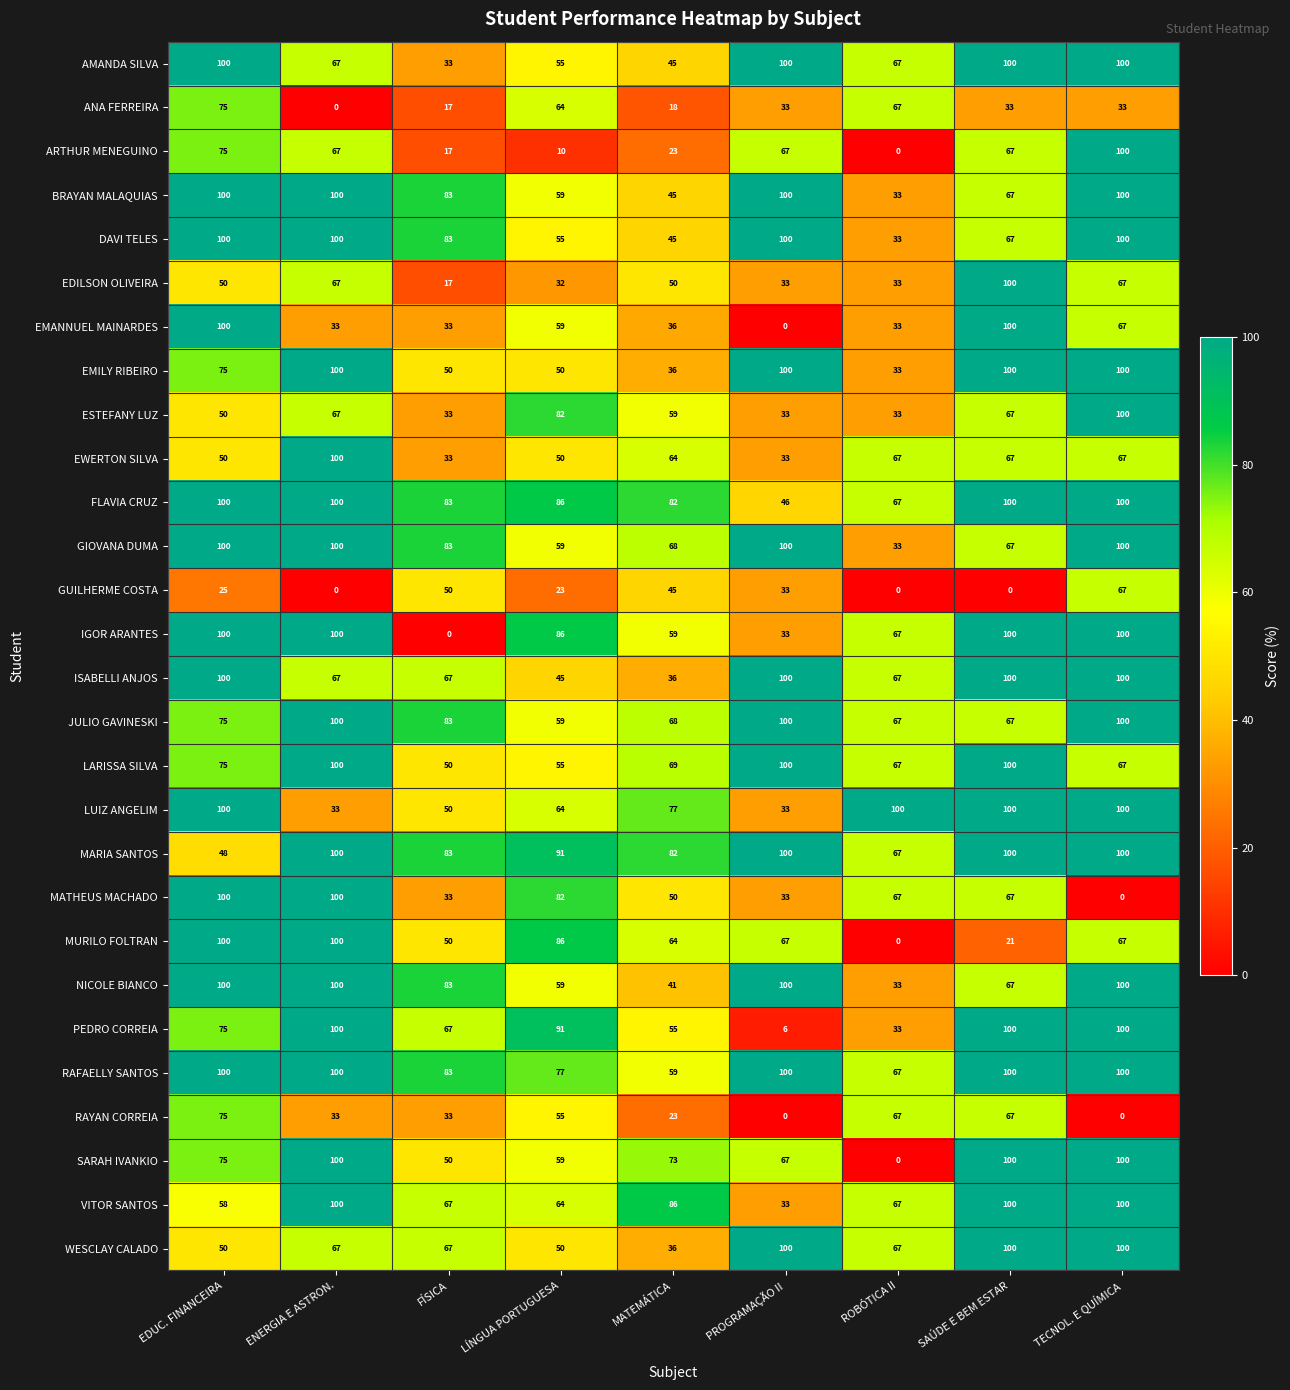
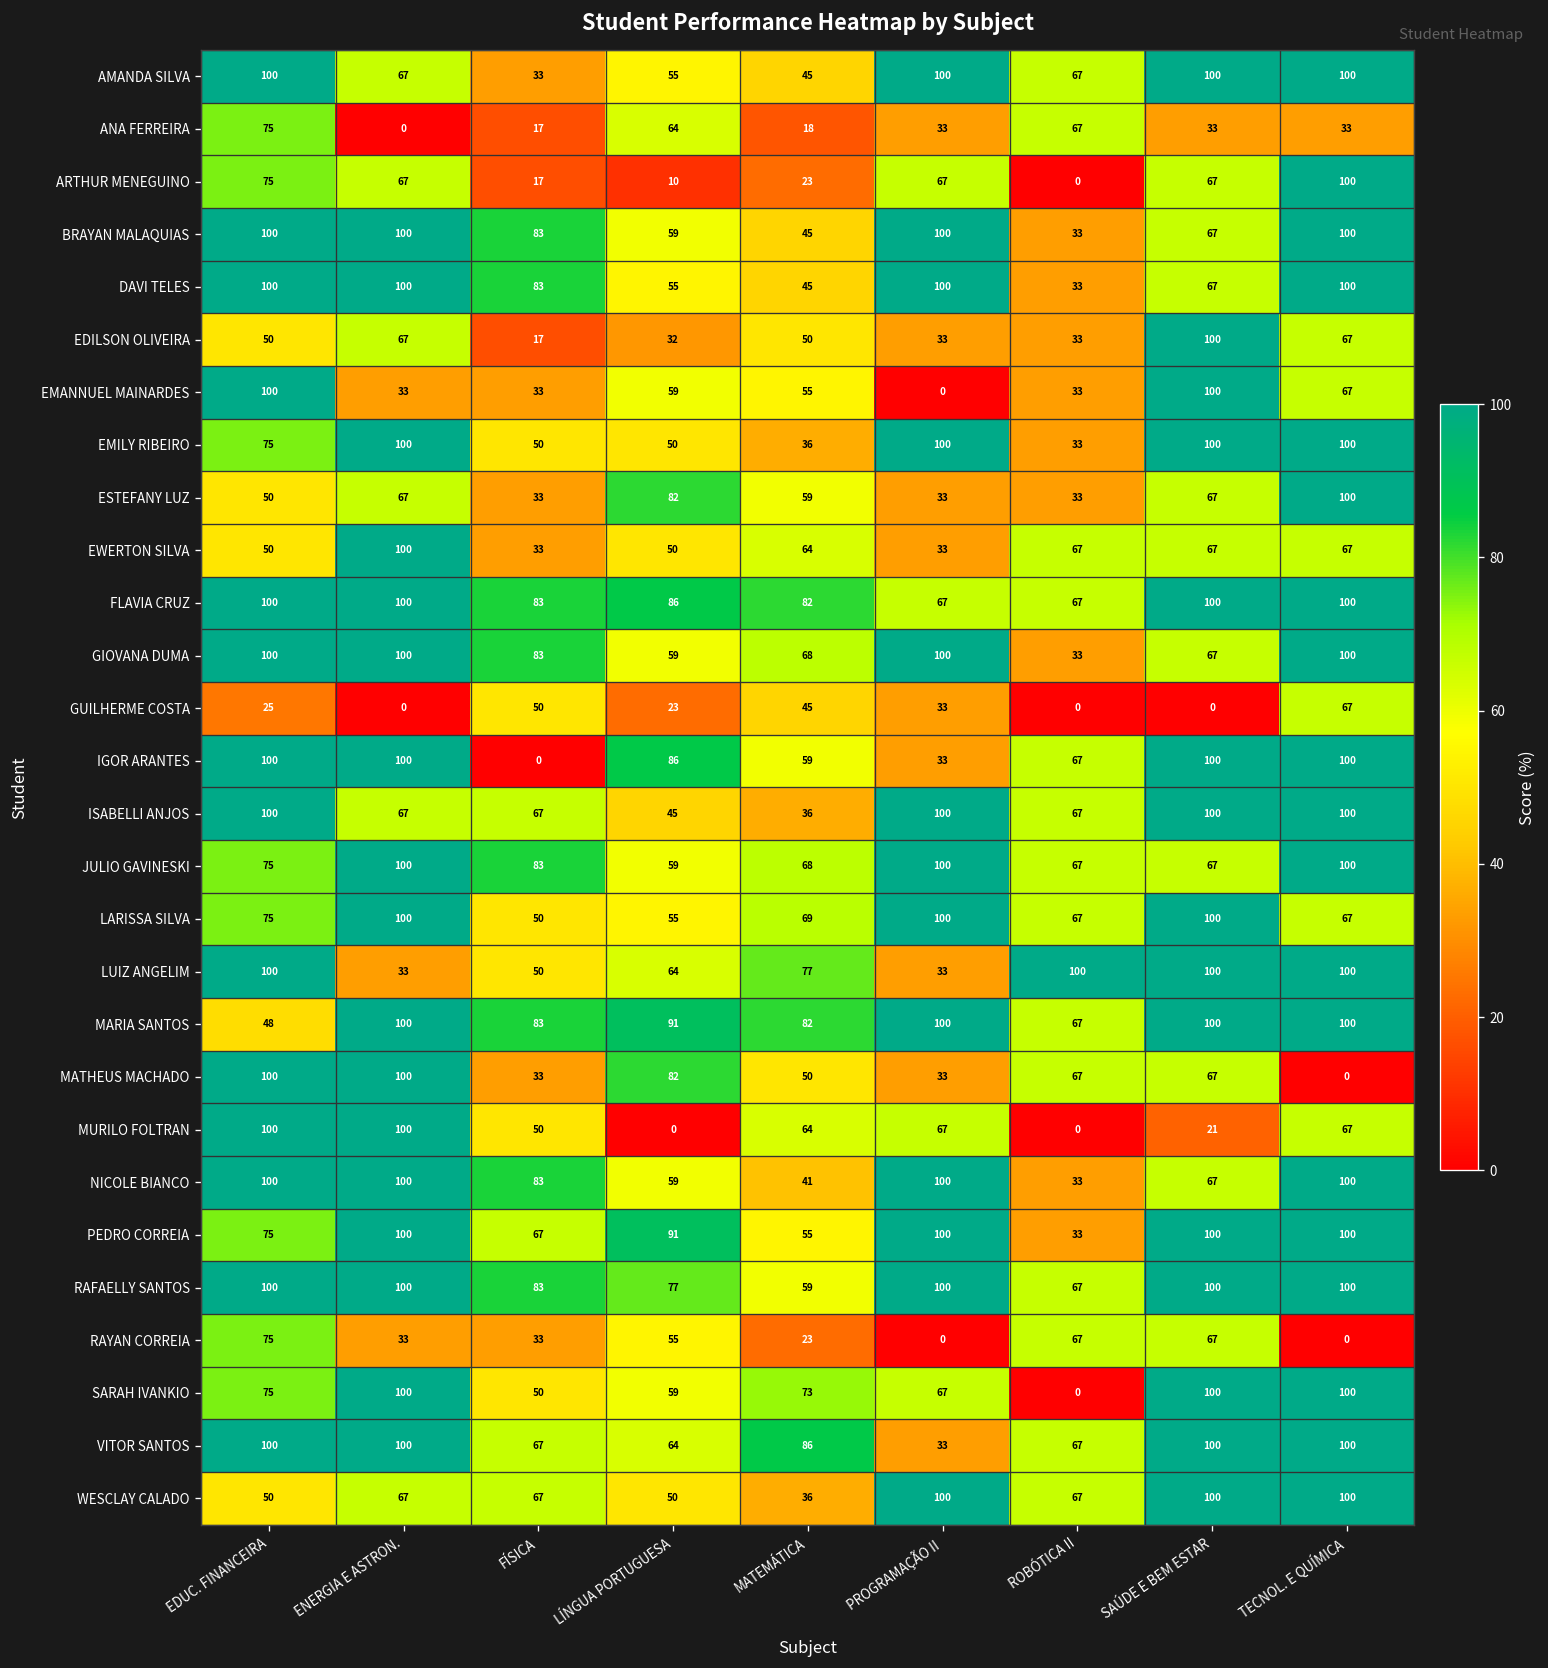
  {
    "EMANNUEL MAINARDES": {
      "EDUC. FINANCEIRA": 100,
      "ENERGIA E ASTRON.": 33,
      "FÍSICA": 33,
      "LÍNGUA PORTUGUESA": 59,
-     "MATEMÁTICA": 36,
+     "MATEMÁTICA": 55,
      "PROGRAMAÇÃO II": 0,
      "ROBÓTICA II": 33,
      "SAÚDE E BEM ESTAR": 100,
      "TECNOL. E QUÍMICA": 67
    },
    "FLAVIA CRUZ": {
      "EDUC. FINANCEIRA": 100,
      "ENERGIA E ASTRON.": 100,
      "FÍSICA": 83,
      "LÍNGUA PORTUGUESA": 86,
      "MATEMÁTICA": 82,
-     "PROGRAMAÇÃO II": 46,
+     "PROGRAMAÇÃO II": 67,
      "ROBÓTICA II": 67,
      "SAÚDE E BEM ESTAR": 100,
      "TECNOL. E QUÍMICA": 100
    },
    "MURILO FOLTRAN": {
      "EDUC. FINANCEIRA": 100,
      "ENERGIA E ASTRON.": 100,
      "FÍSICA": 50,
-     "LÍNGUA PORTUGUESA": 86,
+     "LÍNGUA PORTUGUESA": 0,
      "MATEMÁTICA": 64,
      "PROGRAMAÇÃO II": 67,
      "ROBÓTICA II": 0,
      "SAÚDE E BEM ESTAR": 21,
      "TECNOL. E QUÍMICA": 67
    },
    "PEDRO CORREIA": {
      "EDUC. FINANCEIRA": 75,
      "ENERGIA E ASTRON.": 100,
      "FÍSICA": 67,
      "LÍNGUA PORTUGUESA": 91,
      "MATEMÁTICA": 55,
-     "PROGRAMAÇÃO II": 6,
+     "PROGRAMAÇÃO II": 100,
      "ROBÓTICA II": 33,
      "SAÚDE E BEM ESTAR": 100,
      "TECNOL. E QUÍMICA": 100
    },
    "VITOR SANTOS": {
-     "EDUC. FINANCEIRA": 58,
+     "EDUC. FINANCEIRA": 100,
      "ENERGIA E ASTRON.": 100,
      "FÍSICA": 67,
      "LÍNGUA PORTUGUESA": 64,
      "MATEMÁTICA": 86,
      "PROGRAMAÇÃO II": 33,
      "ROBÓTICA II": 67,
      "SAÚDE E BEM ESTAR": 100,
      "TECNOL. E QUÍMICA": 100
    }
  }
